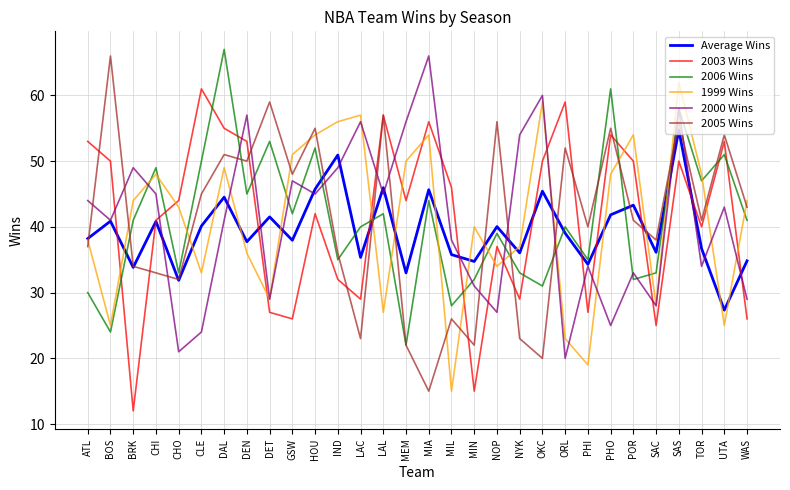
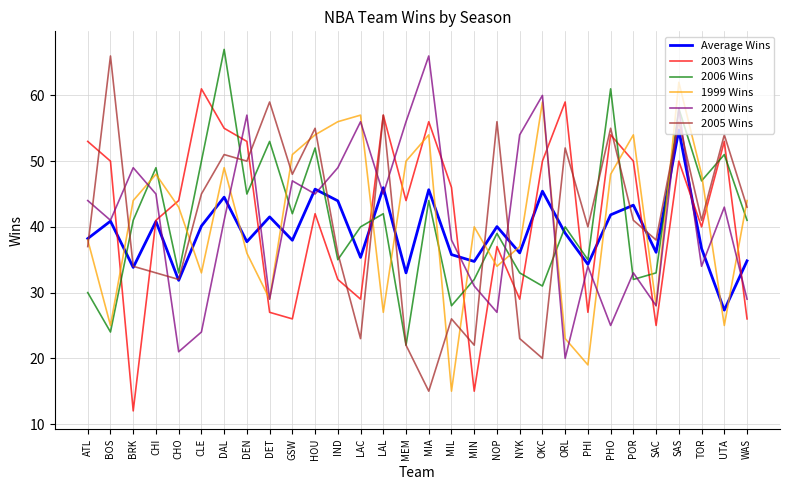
  {
    "Average Wins": {
      "CLE": 40,
      "DAL": 45,
      "DEN": 38,
      "DET": 42,
      "GSW": 38,
      "HOU": 46,
-     "IND": 51,
+     "IND": 44,
      "LAC": 35,
      "LAL": 46,
      "MEM": 33,
      "MIA": 46,
      "MIL": 36,
      "MIN": 35,
      "NOP": 40,
      "NYK": 36,
      "OKC": 45,
      "ORL": 39,
      "PHO": 42,
      "POR": 43,
      "SAC": 36,
      "TOR": 37,
      "UTA": 27,
      "WAS": 35
    },
    "2003 Wins": {
      "ATL": 53,
      "BOS": 50,
      "BRK": 12,
      "CHO": 44,
      "CLE": 61,
      "DAL": 55,
      "DEN": 53,
      "DET": 27,
      "GSW": 26,
      "HOU": 42,
      "IND": 32,
      "LAC": 29,
      "MEM": 44,
      "MIA": 56,
      "MIL": 46,
      "MIN": 15,
      "NOP": 37,
      "NYK": 29,
      "OKC": 50,
      "ORL": 59,
      "PHI": 27,
      "PHO": 54,
      "POR": 50,
      "SAC": 25,
      "SAS": 50,
      "TOR": 40,
      "UTA": 53,
      "WAS": 26
    },
    "2006 Wins": {
      "ATL": 30,
      "BOS": 24,
      "BRK": 41,
      "CHI": 49,
      "CHO": 33,
      "CLE": 50,
      "DAL": 67,
      "DEN": 45,
      "DET": 53,
      "GSW": 42,
      "HOU": 52,
      "IND": 35,
      "LAC": 40,
      "LAL": 42,
      "MIA": 44,
      "MIL": 28,
      "MIN": 32,
      "NOP": 39,
      "NYK": 33,
      "OKC": 31,
      "ORL": 40,
      "PHI": 35,
      "PHO": 61,
      "POR": 32,
      "SAC": 33,
      "TOR": 47,
      "UTA": 51,
      "WAS": 41
    },
    "1999 Wins": {
      "BOS": 25,
      "BRK": 44,
      "CHI": 48,
      "CHO": 43,
      "CLE": 33,
      "DAL": 49,
      "DEN": 36,
      "GSW": 51,
      "HOU": 54,
      "IND": 56,
      "LAC": 57,
      "LAL": 27,
      "MEM": 50,
      "MIA": 54,
      "MIL": 15,
      "MIN": 40,
      "NOP": 34,
      "NYK": 37,
      "OKC": 59,
      "ORL": 23,
      "PHI": 19,
      "PHO": 48,
      "POR": 54,
      "TOR": 48,
      "UTA": 25,
      "WAS": 44
    },
    "2000 Wins": {
      "ATL": 44,
      "BRK": 49,
      "CHI": 45,
      "CHO": 21,
      "CLE": 24,
      "DAL": 41,
      "DEN": 57,
      "GSW": 47,
      "HOU": 45,
      "IND": 49,
      "LAC": 56,
      "LAL": 45,
      "MEM": 56,
      "MIA": 66,
      "MIL": 38,
      "MIN": 31,
      "NOP": 27,
      "NYK": 54,
      "OKC": 60,
      "ORL": 20,
      "PHO": 25,
      "POR": 33,
      "TOR": 34,
      "UTA": 43,
      "WAS": 29
    },
    "2005 Wins": {
      "ATL": 37,
      "BOS": 66,
      "CHI": 33,
      "CLE": 45,
      "DAL": 51,
      "DEN": 50,
      "DET": 59,
      "GSW": 48,
      "HOU": 55,
      "IND": 36,
      "LAC": 23,
      "MIA": 15,
      "MIL": 26,
      "MIN": 22,
      "NOP": 56,
      "NYK": 23,
      "OKC": 20,
      "ORL": 52,
      "PHI": 40,
      "PHO": 55,
      "POR": 41,
      "SAC": 38,
      "TOR": 41,
      "UTA": 54,
      "WAS": 43
    }
  }
